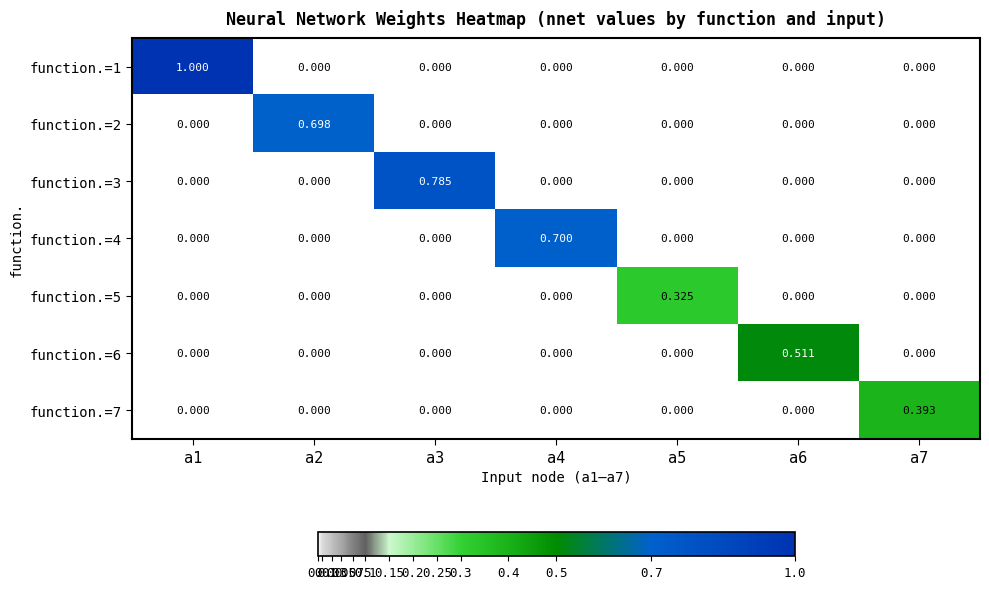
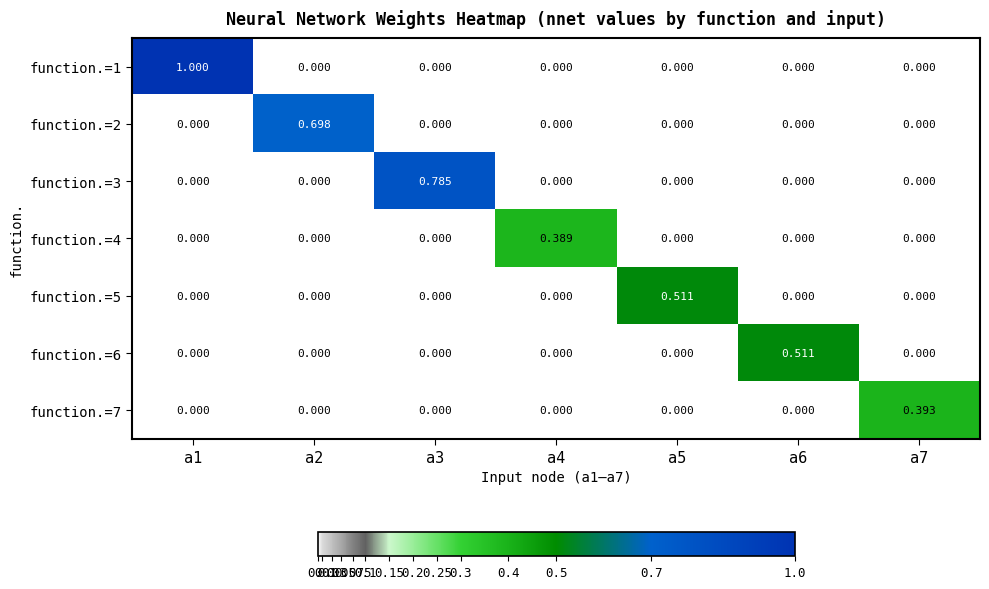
  {
    "function.=1": {
      "a1": 1.000,
      "a2": 0.000,
      "a3": 0.000,
      "a4": 0.000,
      "a5": 0.000,
      "a6": 0.000,
      "a7": 0.000
    },
    "function.=2": {
      "a1": 0.000,
      "a2": 0.698,
      "a3": 0.000,
      "a4": 0.000,
      "a5": 0.000,
      "a6": 0.000,
      "a7": 0.000
    },
    "function.=3": {
      "a1": 0.000,
      "a2": 0.000,
      "a3": 0.785,
      "a4": 0.000,
      "a5": 0.000,
      "a6": 0.000,
      "a7": 0.000
    },
    "function.=4": {
      "a1": 0.000,
      "a2": 0.000,
      "a3": 0.000,
-     "a4": 0.700,
+     "a4": 0.389,
      "a5": 0.000,
      "a6": 0.000,
      "a7": 0.000
    },
    "function.=5": {
      "a1": 0.000,
      "a2": 0.000,
      "a3": 0.000,
      "a4": 0.000,
-     "a5": 0.325,
+     "a5": 0.511,
      "a6": 0.000,
      "a7": 0.000
    },
    "function.=6": {
      "a1": 0.000,
      "a2": 0.000,
      "a3": 0.000,
      "a4": 0.000,
      "a5": 0.000,
      "a6": 0.511,
      "a7": 0.000
    },
    "function.=7": {
      "a1": 0.000,
      "a2": 0.000,
      "a3": 0.000,
      "a4": 0.000,
      "a5": 0.000,
      "a6": 0.000,
      "a7": 0.393
    }
  }
